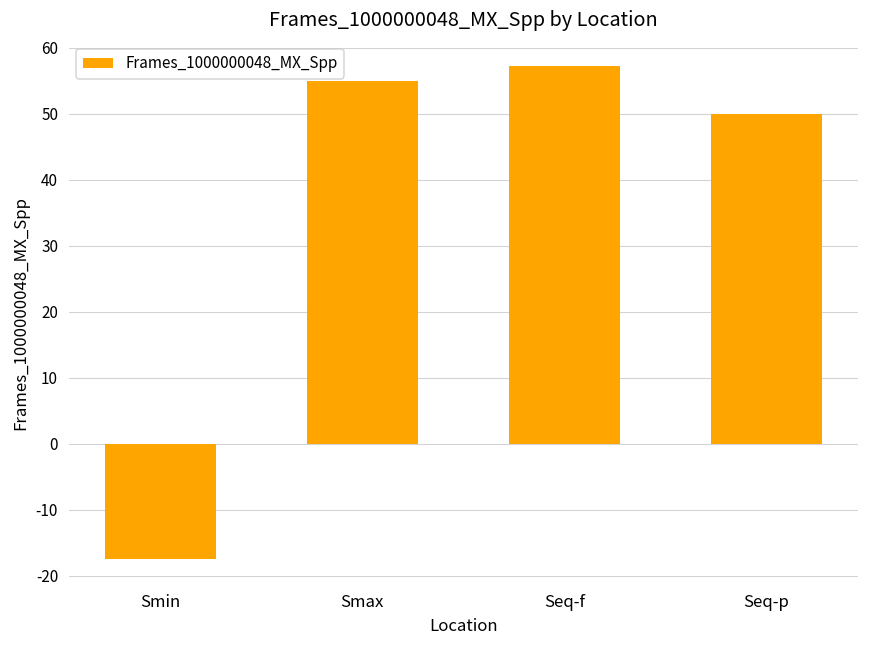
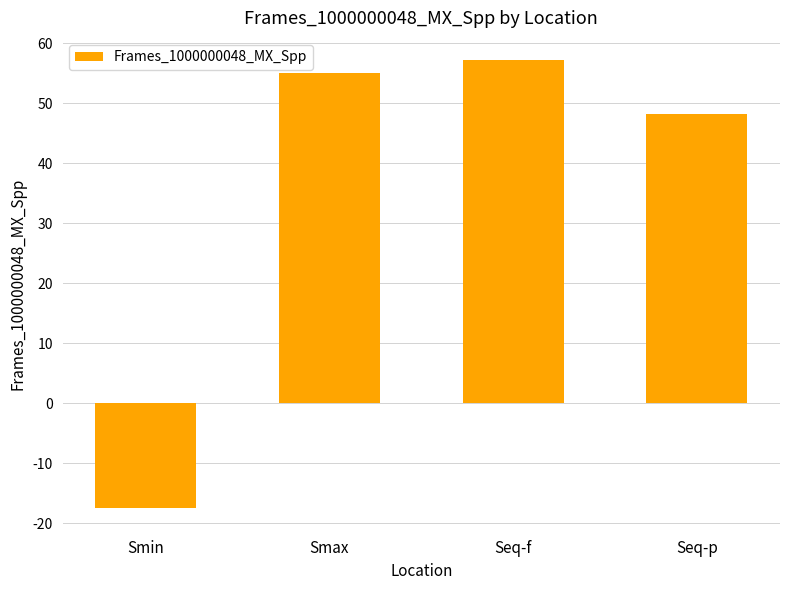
  {
    "Smin": -17,
    "Smax": 55,
    "Seq-f": 57,
-   "Seq-p": 50
+   "Seq-p": 48
  }
